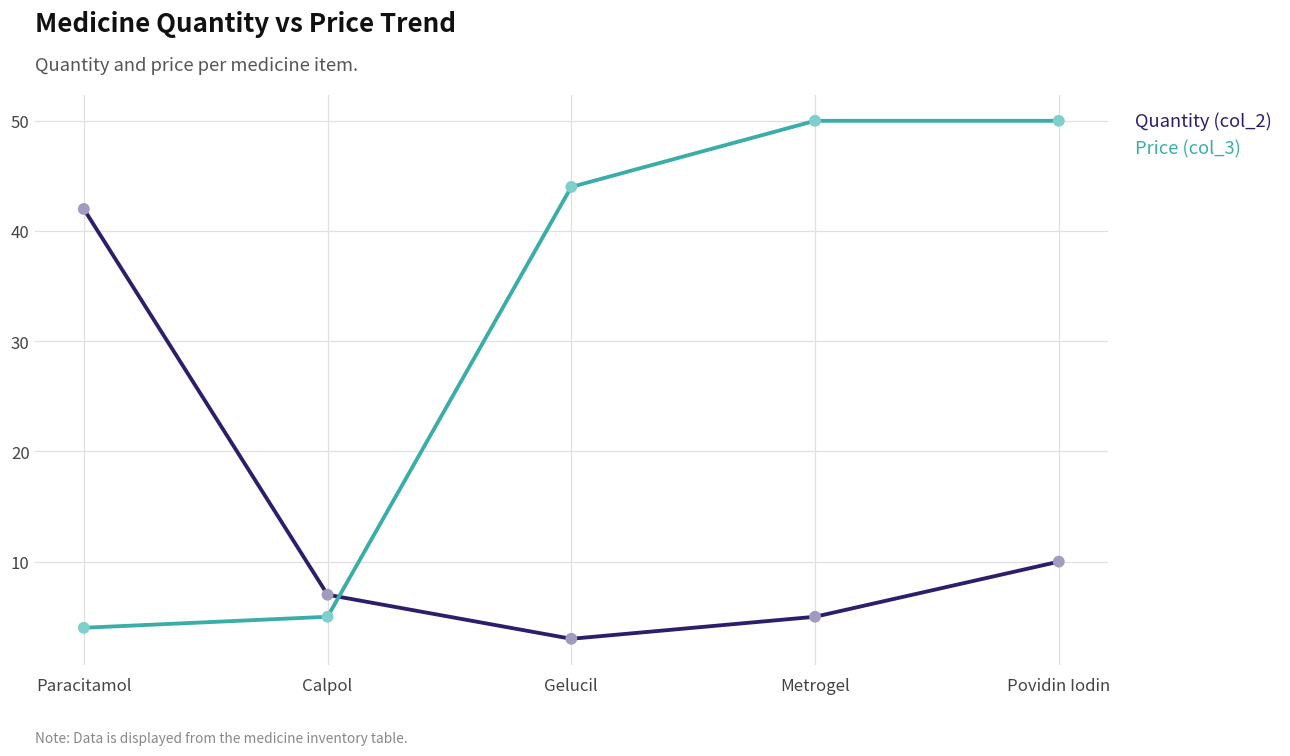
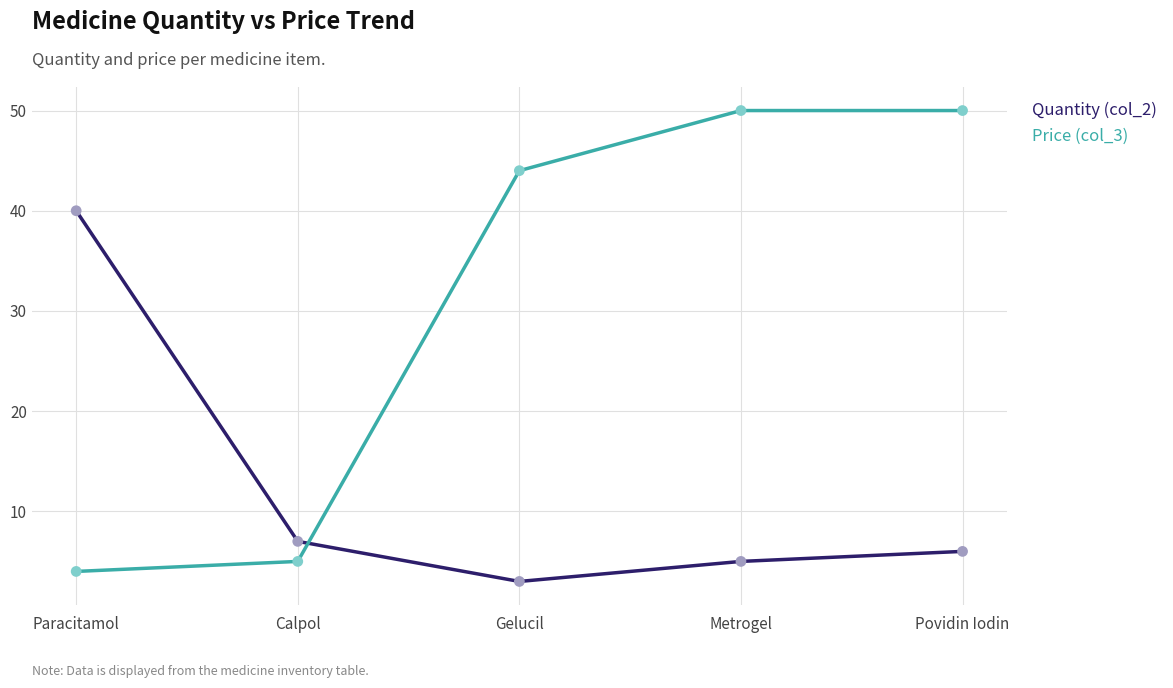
  {
    "Quantity (col_2)": {
-     "Paracitamol": 42,
+     "Paracitamol": 40,
      "Calpol": 7,
      "Gelucil": 3,
      "Metrogel": 5,
-     "Povidin Iodin": 10
+     "Povidin Iodin": 6
    },
    "Price (col_3)": {
      "Paracitamol": 4,
      "Calpol": 5,
      "Gelucil": 44,
      "Metrogel": 50,
      "Povidin Iodin": 50
    }
  }
